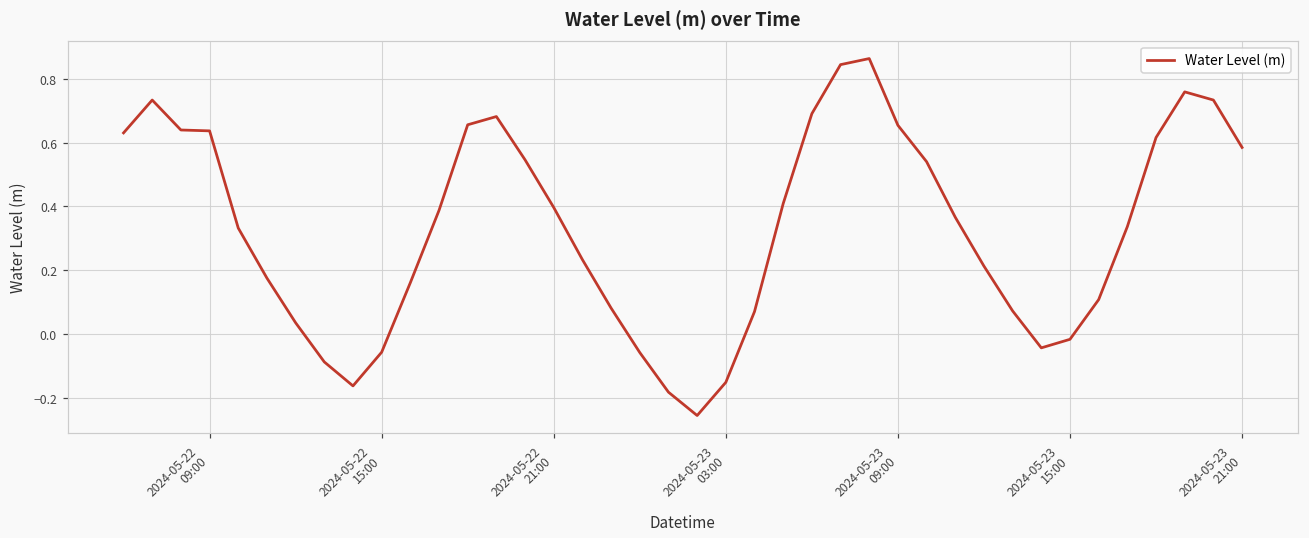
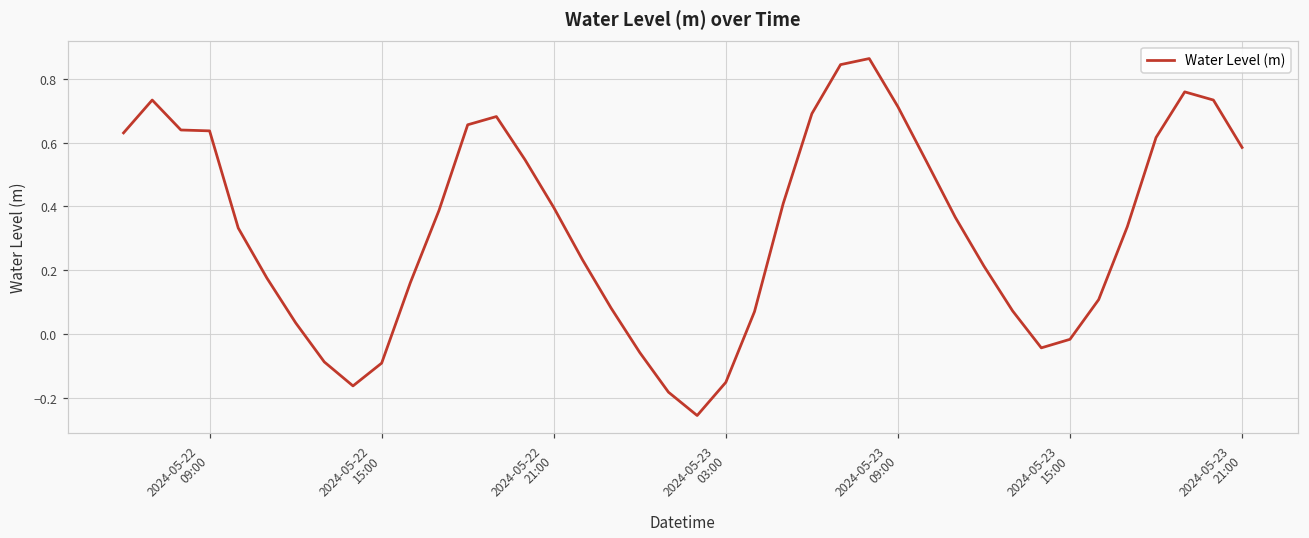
  {
    "2024-05-22 09:00": 0.64,
-   "2024-05-22 15:00": -0.06,
+   "2024-05-22 15:00": -0.09,
    "2024-05-22 21:00": 0.40,
    "2024-05-23 03:00": -0.15,
-   "2024-05-23 09:00": 0.65,
+   "2024-05-23 09:00": 0.71,
    "2024-05-23 15:00": -0.02,
    "2024-05-23 21:00": 0.58
  }
